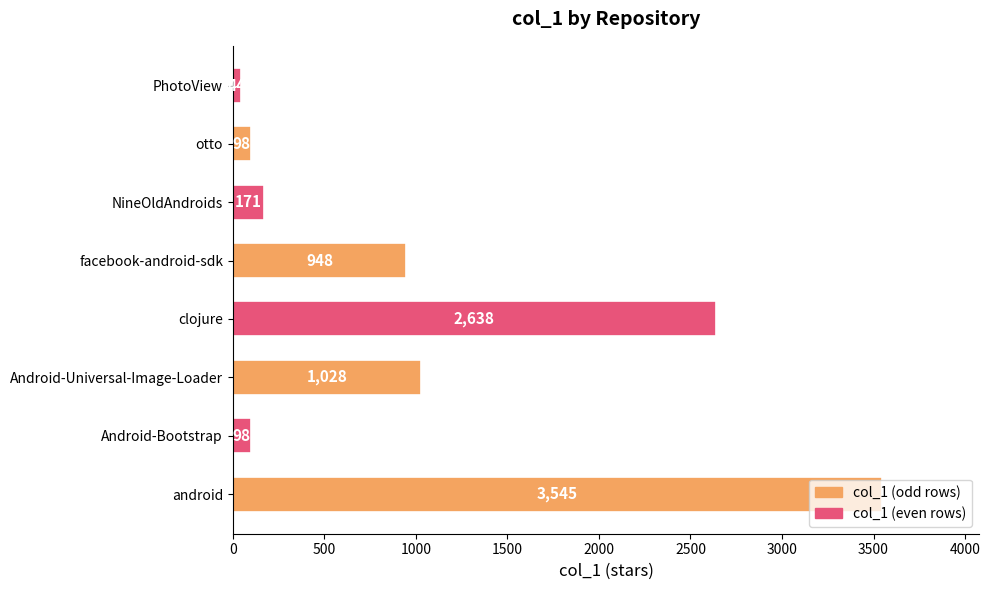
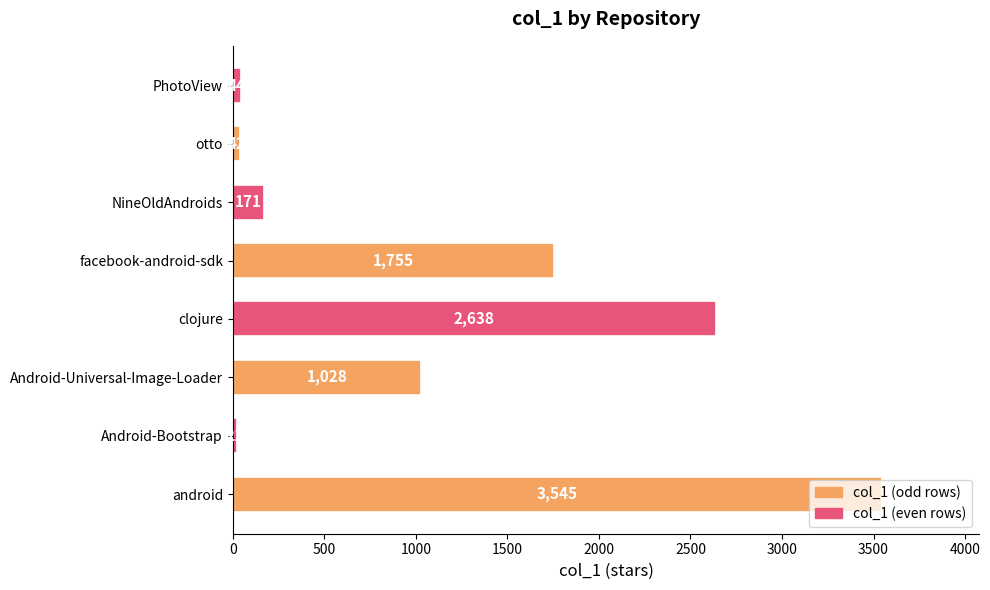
  {
-   "otto": "100",
+   "otto": "40",
    "NineOldAndroids": "171",
-   "facebook-android-sdk": "948",
+   "facebook-android-sdk": "1,755",
    "clojure": "2,638",
    "Android-Universal-Image-Loader": "1,028",
-   "Android-Bootstrap": "100"
+   "Android-Bootstrap": "20"
  }
